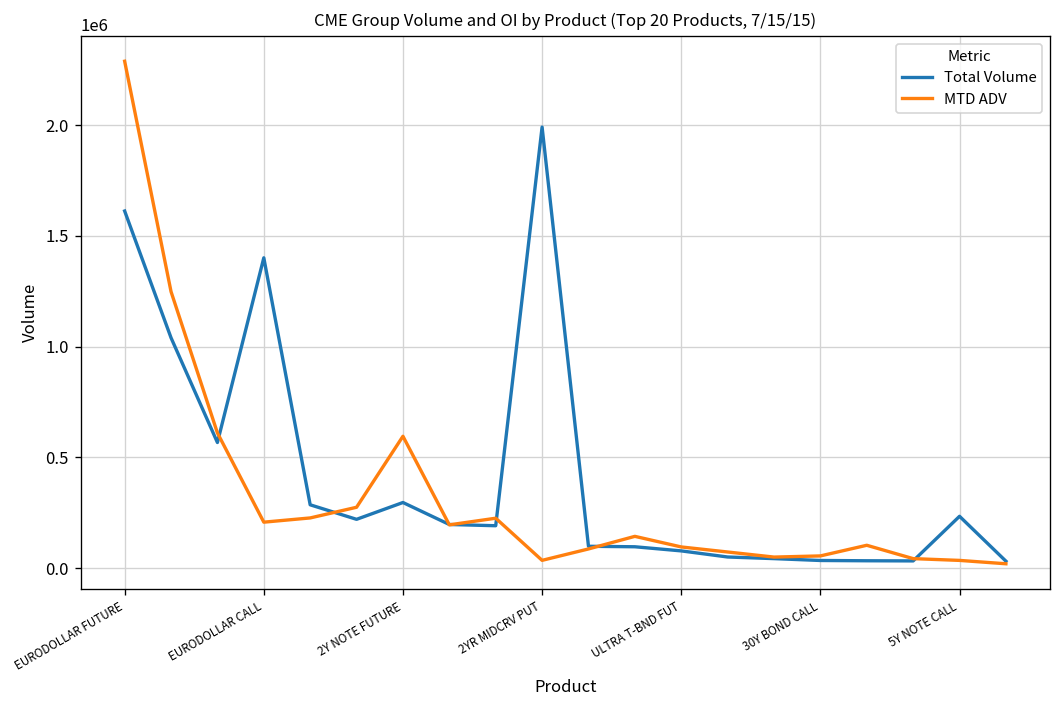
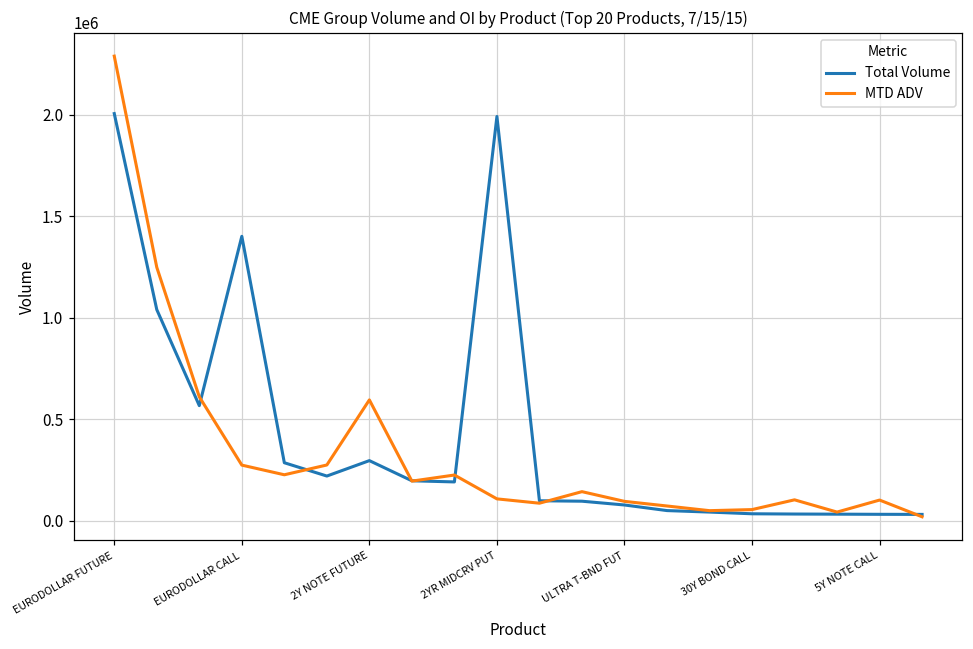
  {
    "Total Volume": {
-     "EURODOLLAR FUTURE": 1610000,
+     "EURODOLLAR FUTURE": 2010000,
      "EURODOLLAR CALL": 1400000,
      "2Y NOTE FUTURE": 300000,
      "2YR MIDCRV PUT": 1990000,
      "ULTRA T-BND FUT": 80000,
      "30Y BOND CALL": 30000,
-     "5Y NOTE CALL": 230000
+     "5Y NOTE CALL": 30000
    },
    "MTD ADV": {
      "EURODOLLAR FUTURE": 2290000,
-     "EURODOLLAR CALL": 210000,
+     "EURODOLLAR CALL": 270000,
      "2Y NOTE FUTURE": 600000,
-     "2YR MIDCRV PUT": 30000,
+     "2YR MIDCRV PUT": 110000,
      "ULTRA T-BND FUT": 100000,
      "30Y BOND CALL": 50000,
-     "5Y NOTE CALL": 30000
+     "5Y NOTE CALL": 100000
    }
  }
